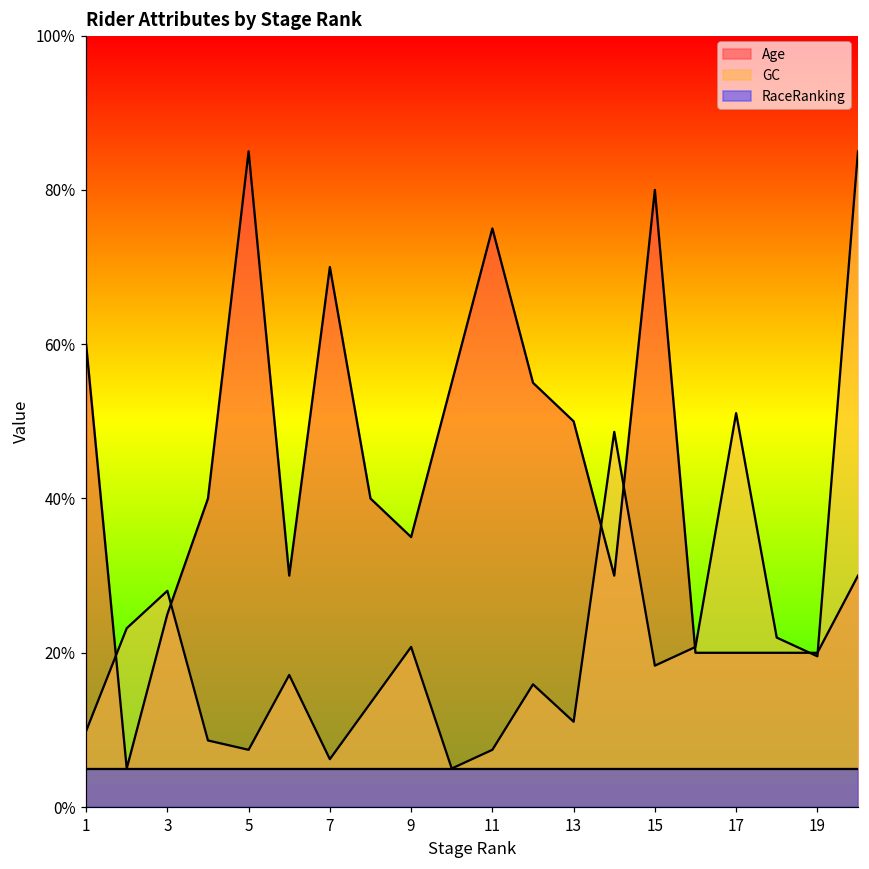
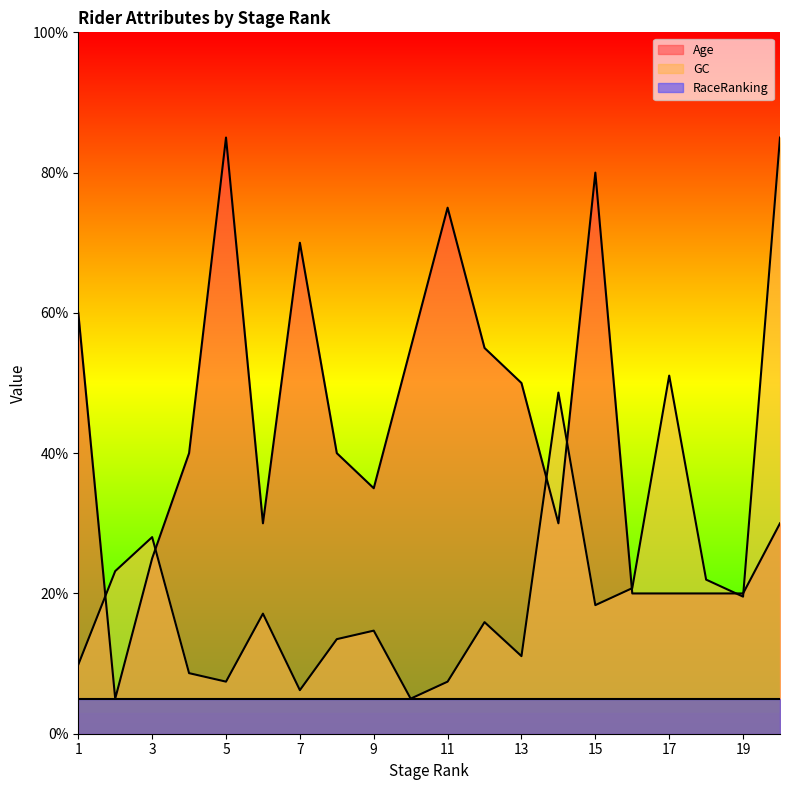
  {
    "Age": {
      "1": "60%",
      "3": "25%",
      "5": "85%",
      "7": "70%",
      "9": "35%",
      "11": "75%",
      "13": "50%",
      "15": "80%",
      "17": "20%",
      "19": "20%"
    },
    "GC": {
      "1": "10%",
      "3": "28%",
      "5": "7%",
      "7": "6%",
-     "9": "21%",
+     "9": "15%",
      "11": "7%",
      "13": "11%",
      "15": "18%",
      "17": "51%",
      "19": "20%"
    },
    "RaceRanking": {
      "1": "5%",
      "3": "5%",
      "5": "5%",
      "7": "5%",
      "9": "5%",
      "11": "5%",
      "13": "5%",
      "15": "5%",
      "17": "5%",
      "19": "5%"
    }
  }
